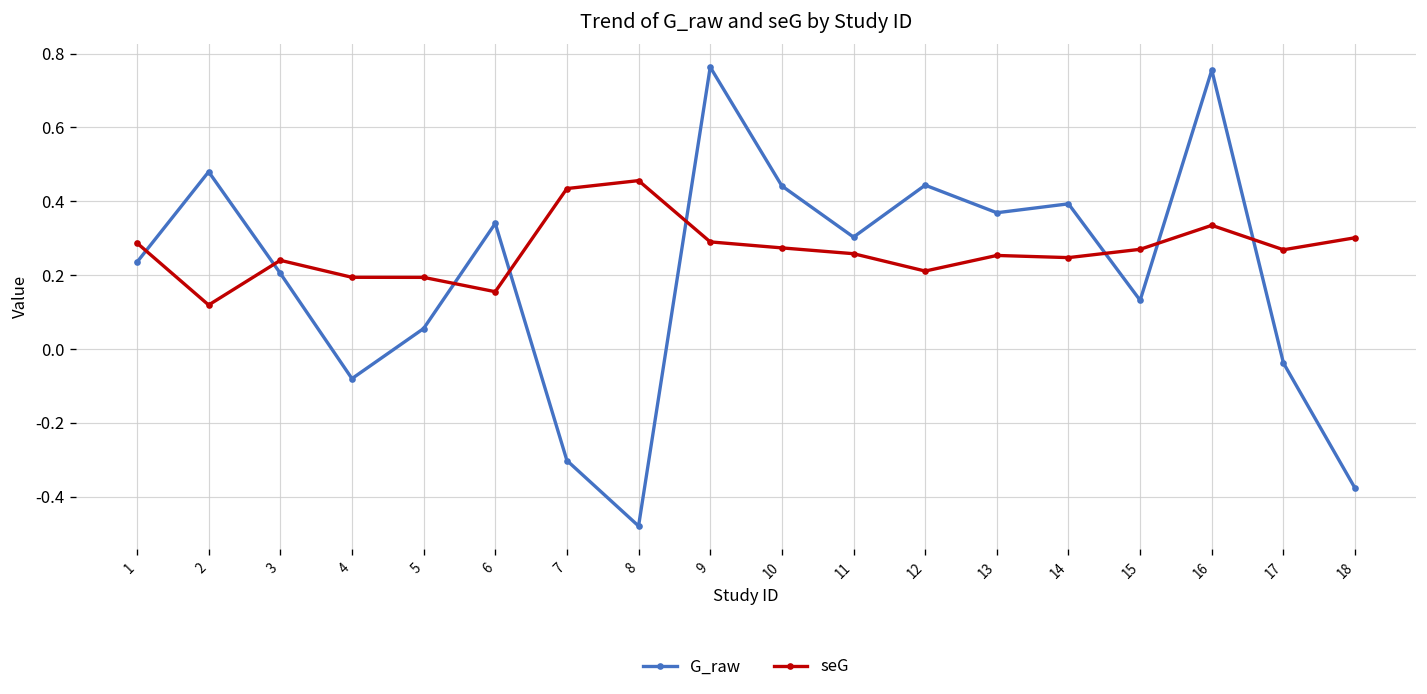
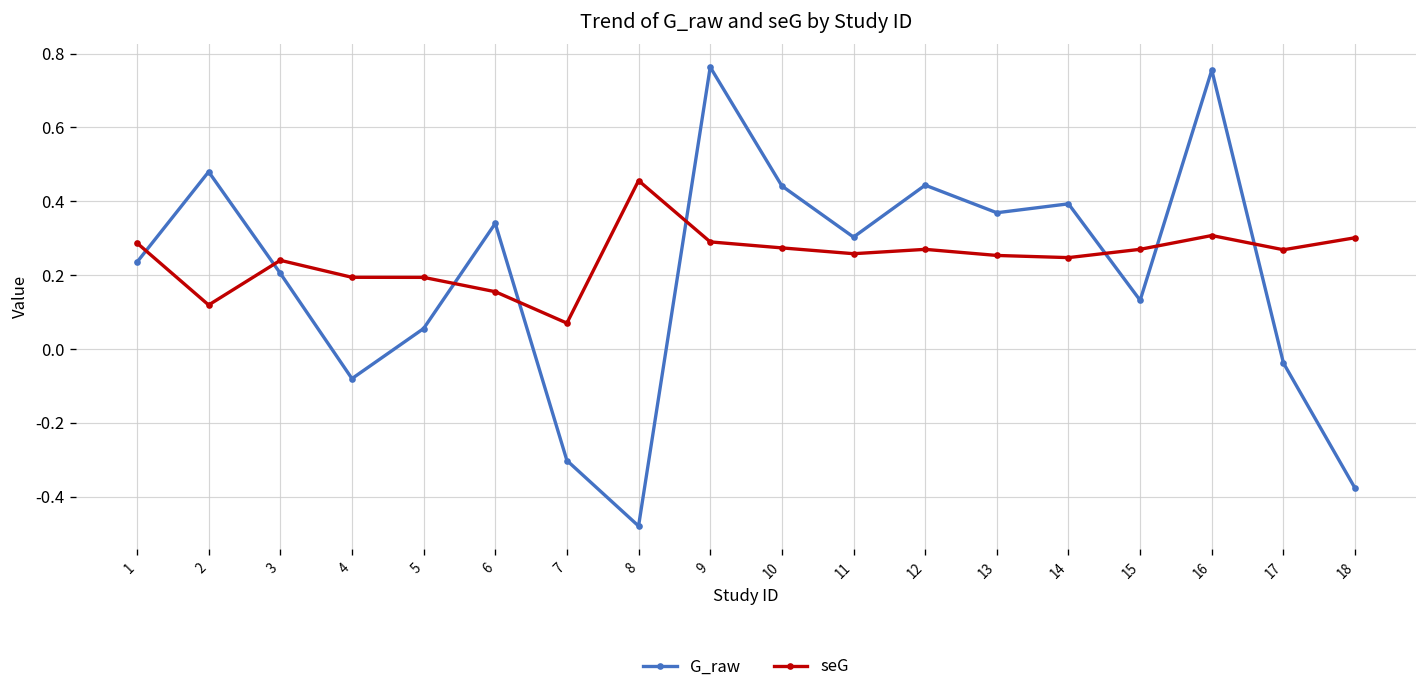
  {
    "G_raw": {
      "1": 0.24,
      "2": 0.48,
      "3": 0.20,
      "4": -0.08,
      "5": 0.06,
      "6": 0.34,
      "7": -0.30,
      "8": -0.48,
      "9": 0.76,
      "10": 0.44,
      "11": 0.30,
      "12": 0.44,
      "13": 0.37,
      "14": 0.39,
      "15": 0.13,
      "16": 0.76,
      "17": -0.04,
      "18": -0.38
    },
    "seG": {
      "1": 0.29,
      "2": 0.12,
      "3": 0.24,
      "4": 0.19,
      "5": 0.19,
      "6": 0.16,
-     "7": 0.43,
+     "7": 0.07,
      "8": 0.46,
      "9": 0.29,
      "10": 0.27,
      "11": 0.26,
-     "12": 0.21,
+     "12": 0.27,
      "13": 0.25,
      "14": 0.25,
      "15": 0.27,
-     "16": 0.33,
+     "16": 0.31,
      "17": 0.27,
      "18": 0.30
    }
  }
